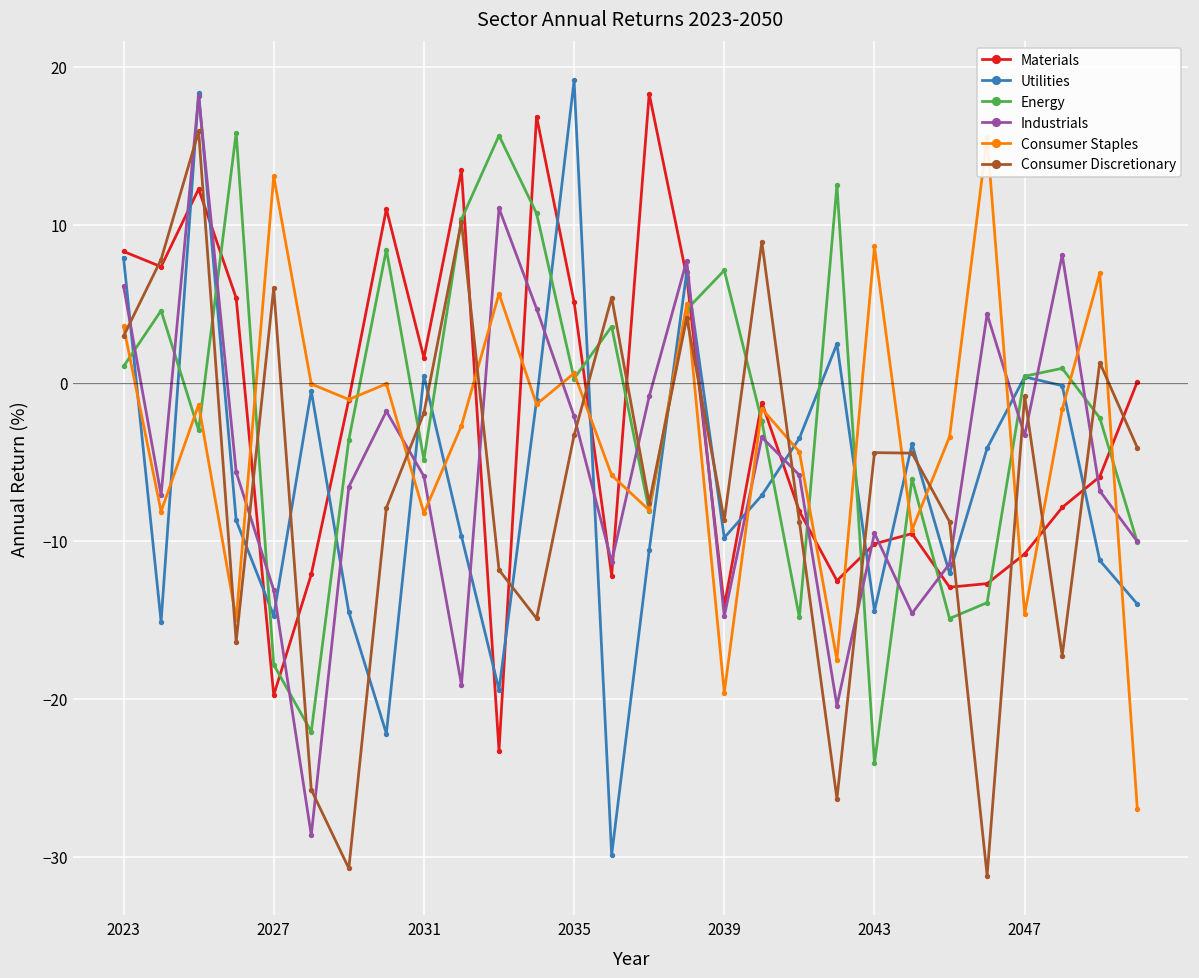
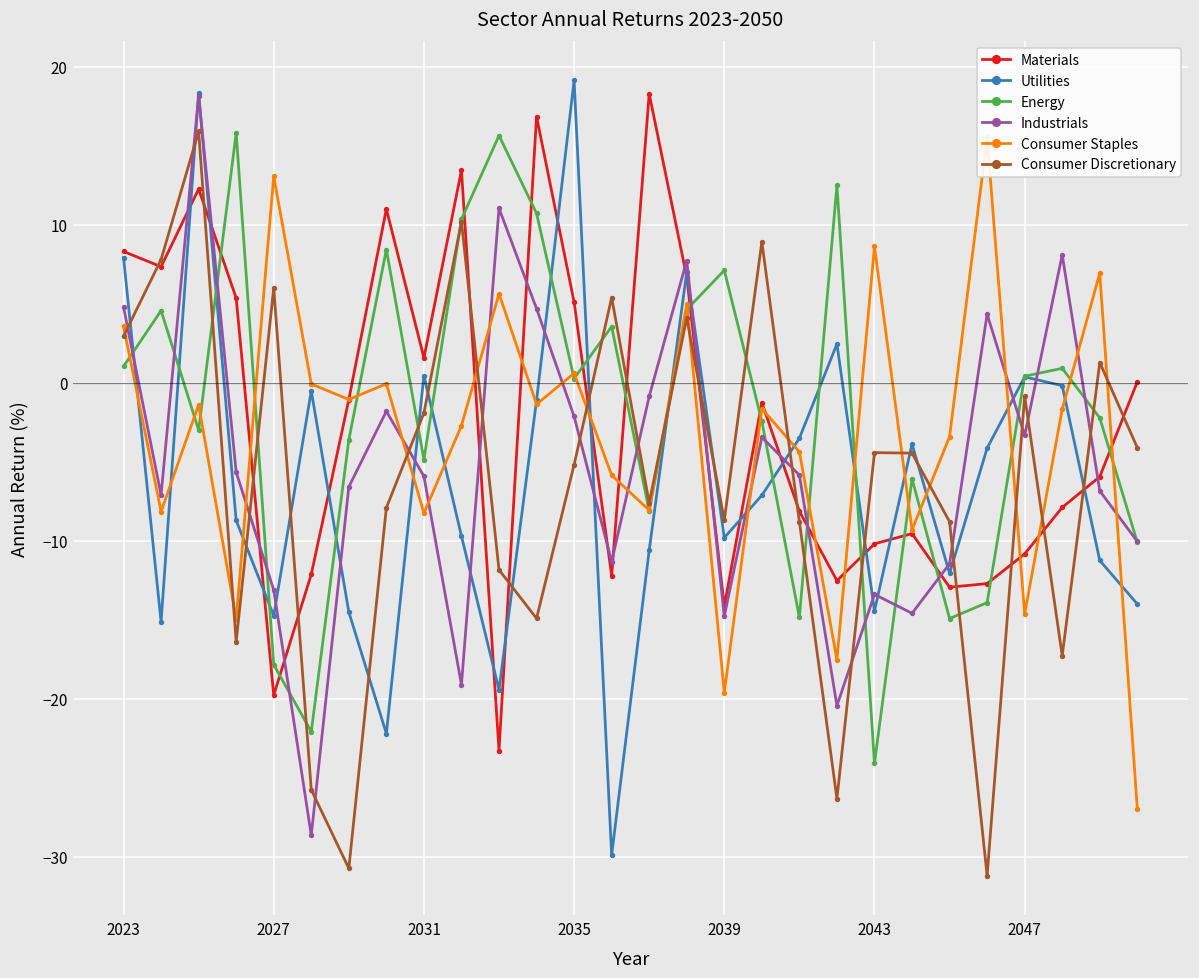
  {
    "Materials": {
      "2023": 8.3,
      "2027": -19.8,
      "2031": 1.6,
      "2035": 5.1,
      "2039": -14.1,
      "2043": -10.2,
      "2047": -10.8
    },
    "Utilities": {
      "2023": 7.9,
      "2027": -14.7,
      "2031": 0.5,
      "2035": 19.1,
      "2039": -9.8,
      "2043": -14.4
    },
    "Energy": {
      "2023": 1.0,
      "2027": -17.9,
      "2031": -4.9,
      "2035": 0.3,
      "2039": 7.1,
      "2043": -24.1
    },
    "Industrials": {
-     "2023": 6.1,
+     "2023": 4.8,
      "2027": -13.1,
      "2031": -5.9,
      "2035": -2.1,
      "2039": -14.8,
-     "2043": -9.5,
+     "2043": -13.4,
      "2047": -3.3
    },
    "Consumer Staples": {
      "2023": 3.6,
      "2027": 13.1,
      "2031": -8.3,
      "2035": 0.6,
      "2039": -19.6,
      "2043": 8.6,
      "2047": -14.6
    },
    "Consumer Discretionary": {
      "2023": 2.9,
      "2027": 6.0,
      "2031": -1.9,
-     "2035": -3.3,
+     "2035": -5.2,
      "2039": -8.7,
      "2043": -4.4,
      "2047": -0.8
    }
  }
